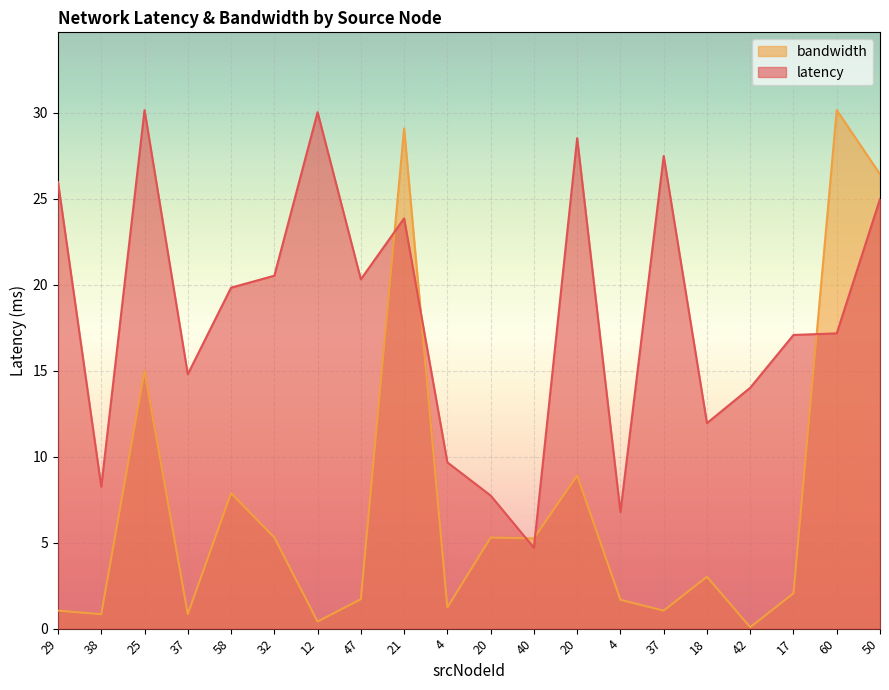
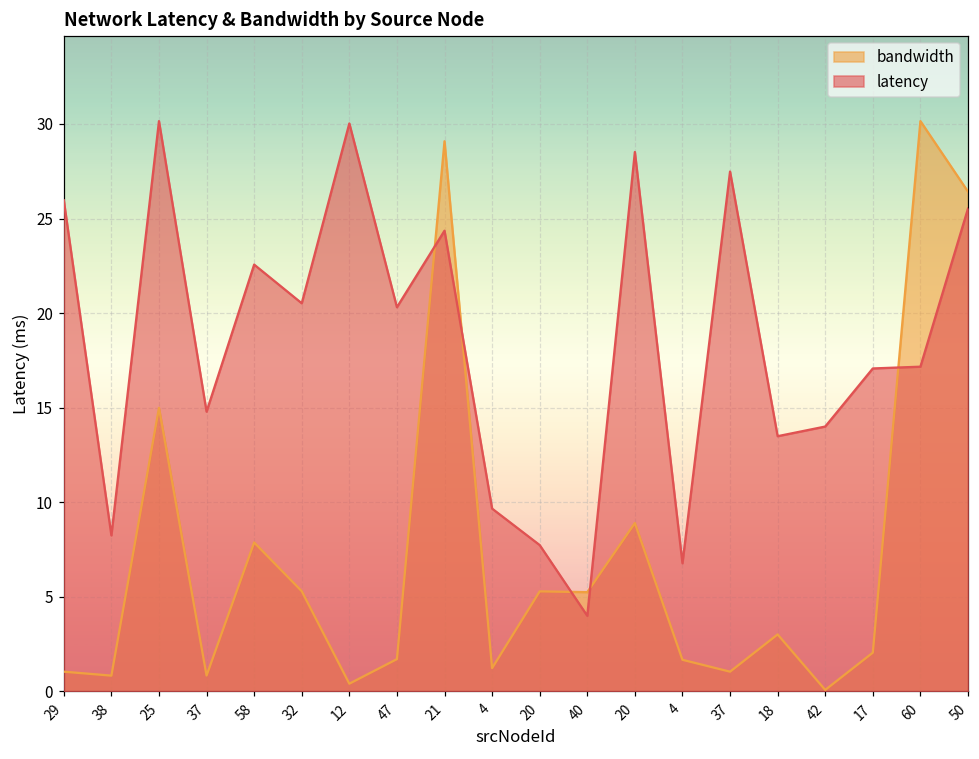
  {
    "bandwidth": {
      "29": 1.0,
      "38": 0.8,
      "25": 15.0,
      "58": 7.9,
      "32": 5.3,
      "12": 0.4,
      "47": 1.7,
      "21": 29.1,
      "40": 5.3,
      "18": 3.0,
      "42": 0.1,
      "17": 2.1,
      "60": 30.1,
      "50": 26.4
    },
    "latency": {
      "29": 26.0,
      "38": 8.3,
      "25": 30.1,
-     "58": 19.8,
+     "58": 22.6,
      "32": 20.5,
      "12": 30.0,
      "47": 20.3,
-     "21": 23.9,
-     "40": 4.7,
-     "18": 11.9,
+     "21": 24.4,
+     "40": 4.0,
+     "18": 13.5,
      "42": 14.0,
      "17": 17.1,
      "60": 17.2,
-     "50": 25.0
+     "50": 25.5
    }
  }
